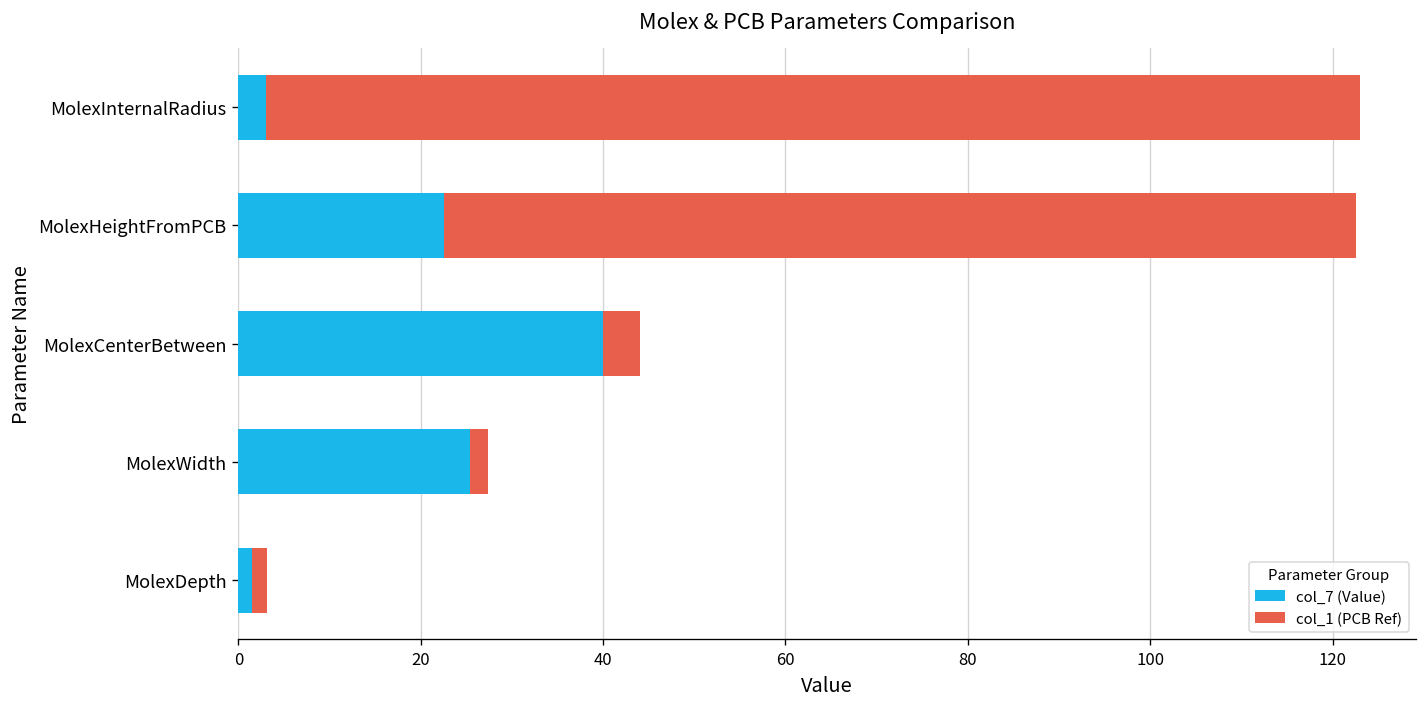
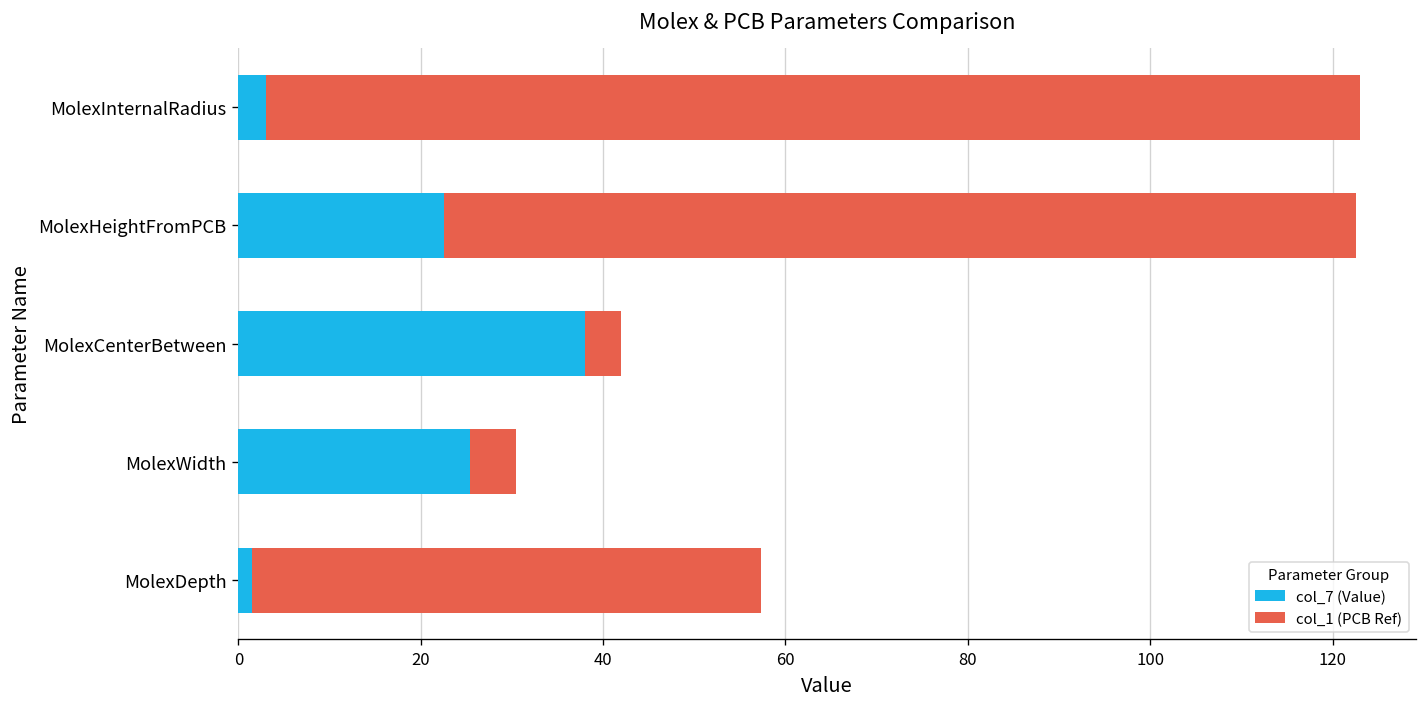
  {
    "col_7 (Value)": {
      "MolexInternalRadius": 3,
      "MolexHeightFromPCB": 23,
-     "MolexCenterBetween": 40,
+     "MolexCenterBetween": 38,
      "MolexWidth": 25,
      "MolexDepth": 2
    },
    "col_1 (PCB Ref)": {
      "MolexInternalRadius": 120,
      "MolexHeightFromPCB": 100,
      "MolexCenterBetween": 4,
-     "MolexWidth": 2,
-     "MolexDepth": 2
+     "MolexWidth": 5,
+     "MolexDepth": 56
    }
  }
